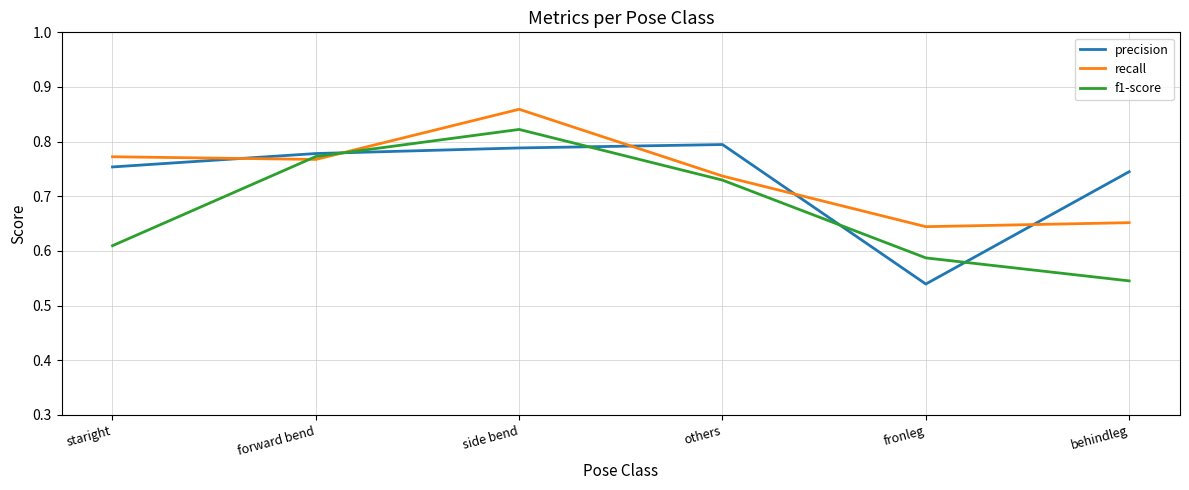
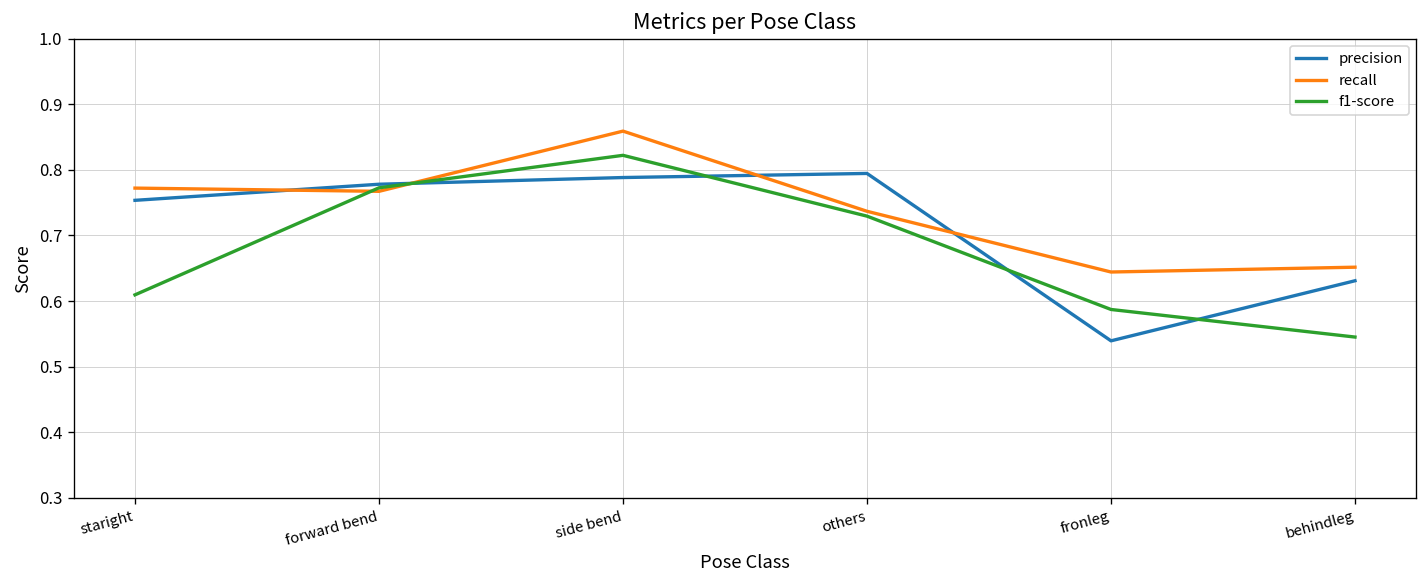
  {
    "precision": {
      "staright": 0.75,
      "forward bend": 0.78,
      "side bend": 0.79,
      "others": 0.79,
      "fronleg": 0.54,
-     "behindleg": 0.74
+     "behindleg": 0.63
    },
    "recall": {
      "staright": 0.77,
      "forward bend": 0.77,
      "side bend": 0.86,
      "others": 0.74,
      "fronleg": 0.64,
      "behindleg": 0.65
    },
    "f1-score": {
      "staright": 0.61,
      "forward bend": 0.77,
      "side bend": 0.82,
      "others": 0.73,
      "fronleg": 0.59,
      "behindleg": 0.55
    }
  }
